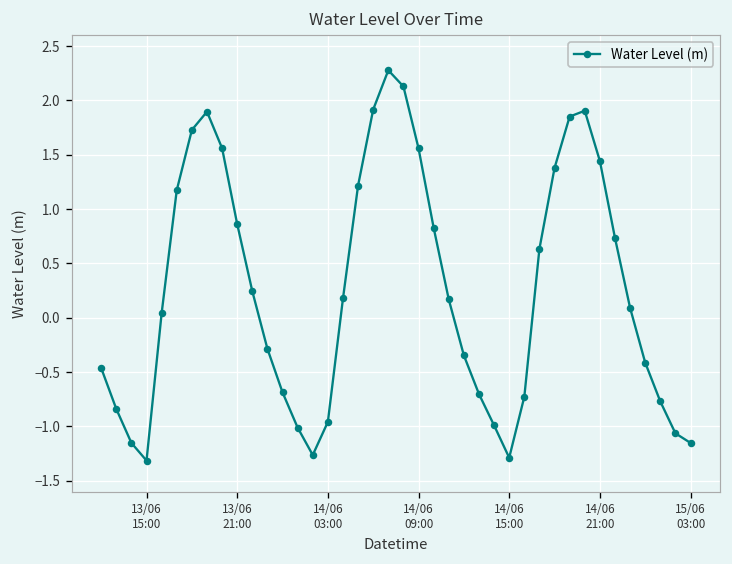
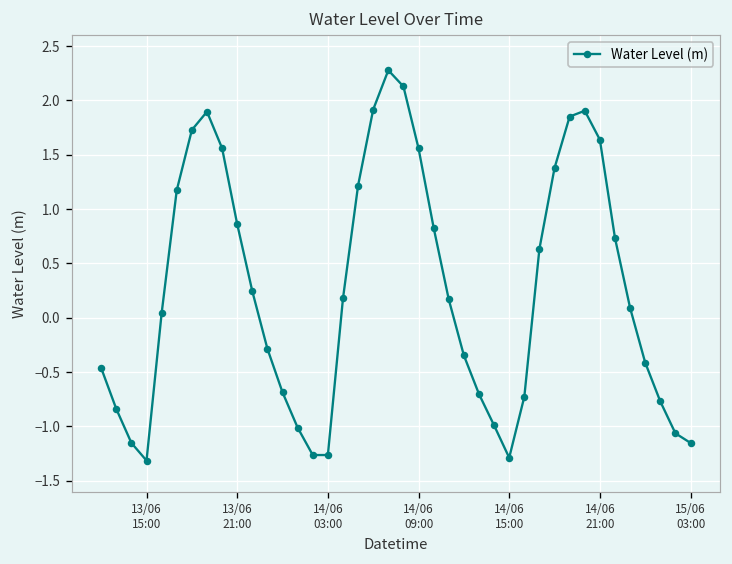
  {
    "13/06 15:00": -1.3,
    "13/06 21:00": 0.9,
-   "14/06 03:00": -1.0,
+   "14/06 03:00": -1.3,
    "14/06 09:00": 1.6,
    "14/06 15:00": -1.3,
-   "14/06 21:00": 1.4,
+   "14/06 21:00": 1.6,
    "15/06 03:00": -1.2
  }
